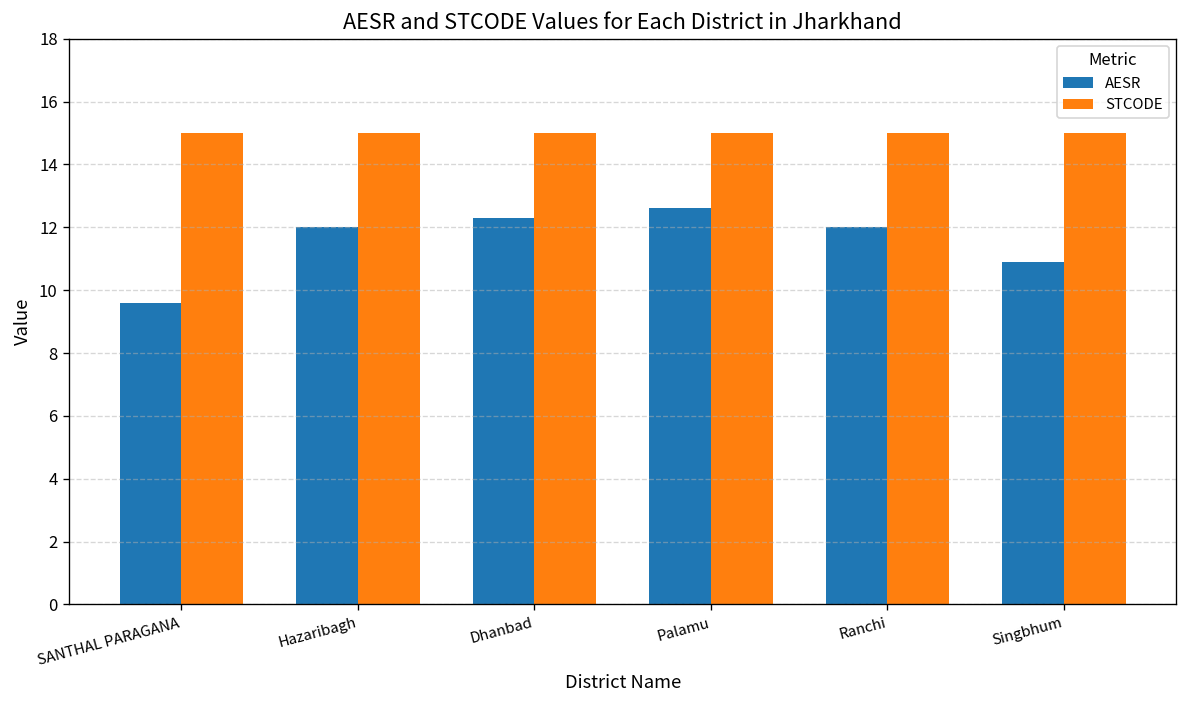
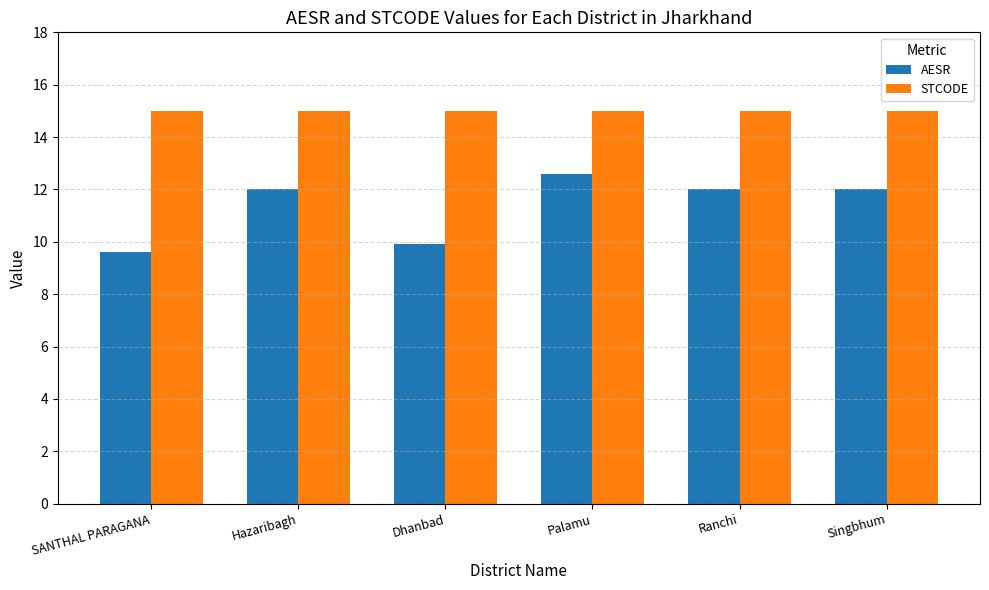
  {
    "AESR": {
      "SANTHAL PARAGANA": 9.6,
      "Hazaribagh": 12.0,
-     "Dhanbad": 12.3,
+     "Dhanbad": 9.9,
      "Palamu": 12.6,
      "Ranchi": 12.0,
-     "Singbhum": 10.9
+     "Singbhum": 12.0
    },
    "STCODE": {
      "SANTHAL PARAGANA": 15.0,
      "Hazaribagh": 15.0,
      "Dhanbad": 15.0,
      "Palamu": 15.0,
      "Ranchi": 15.0,
      "Singbhum": 15.0
    }
  }
